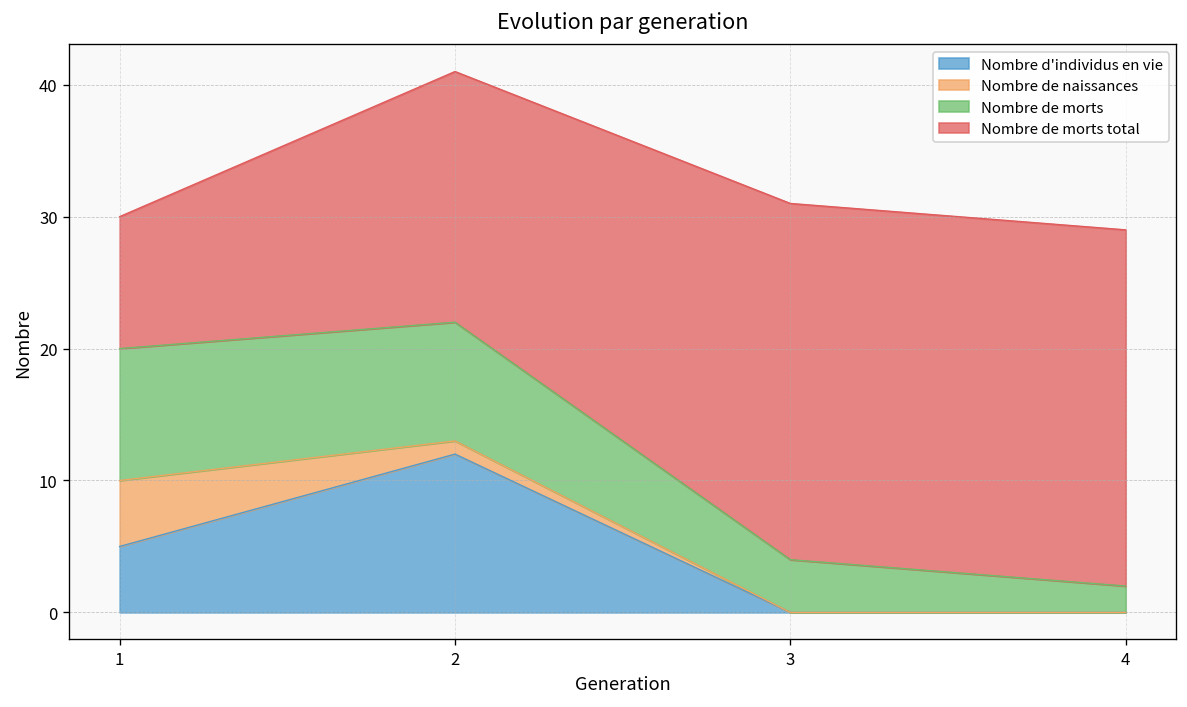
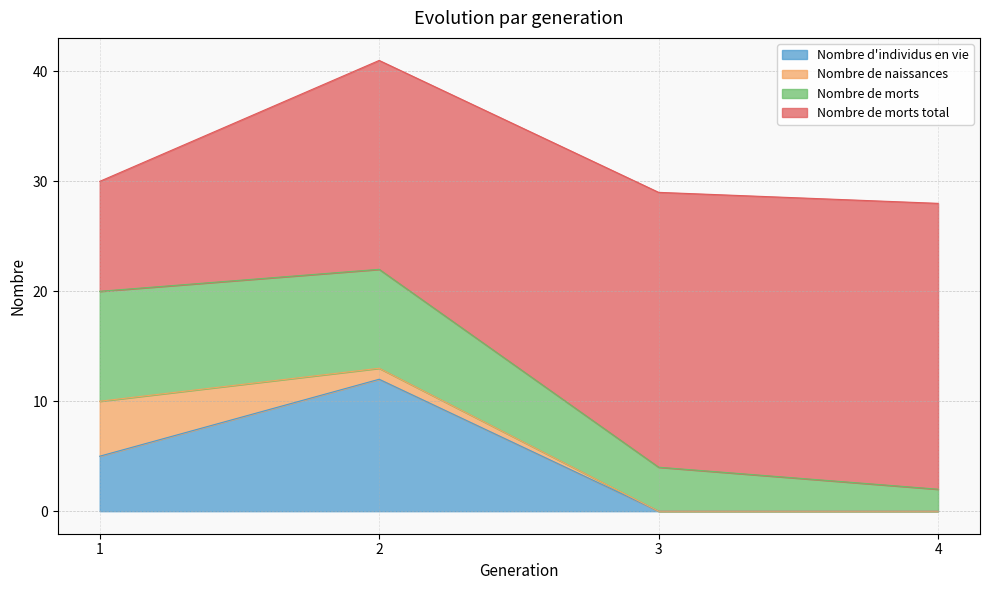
  {
    "Nombre d'individus en vie": {
      "1": 5,
      "2": 12
    },
    "Nombre de naissances": {
      "1": 5,
      "2": 1
    },
    "Nombre de morts": {
      "1": 10,
      "2": 9,
      "3": 4,
      "4": 2
    },
    "Nombre de morts total": {
      "1": 10,
      "2": 19,
-     "3": 27,
-     "4": 27
+     "3": 25,
+     "4": 26
    }
  }
